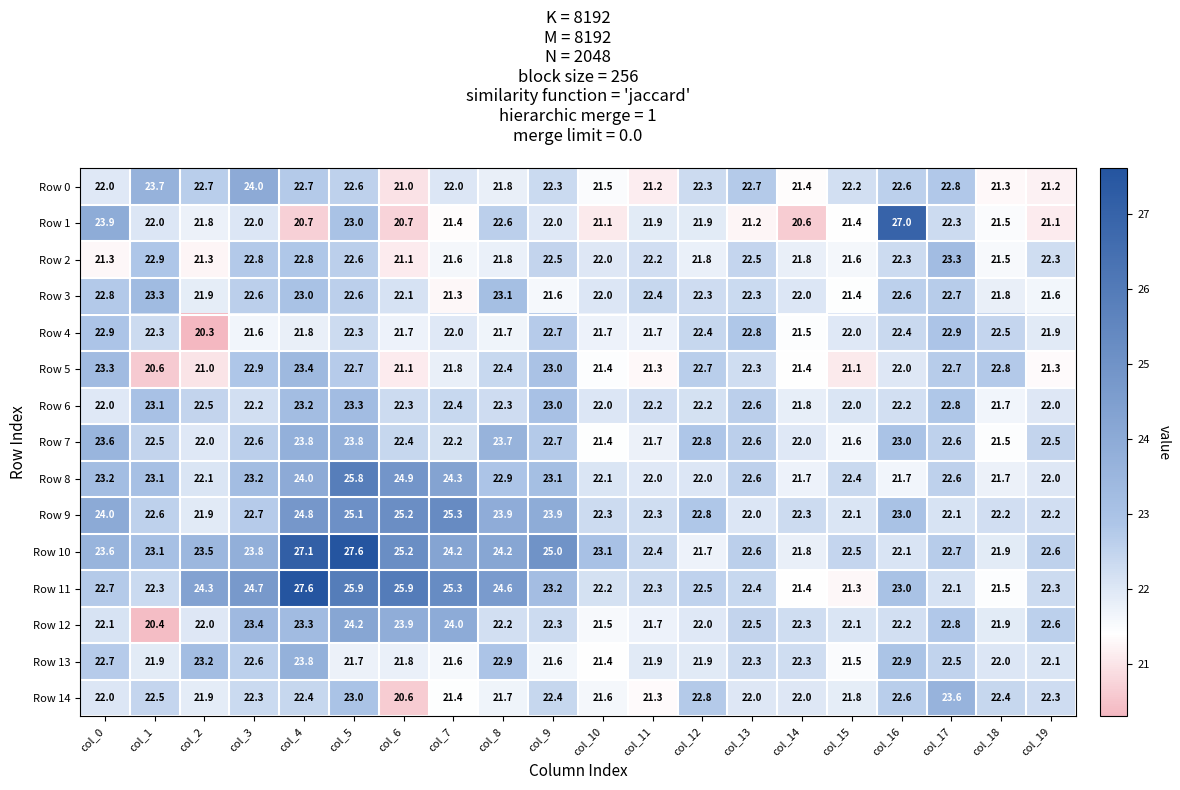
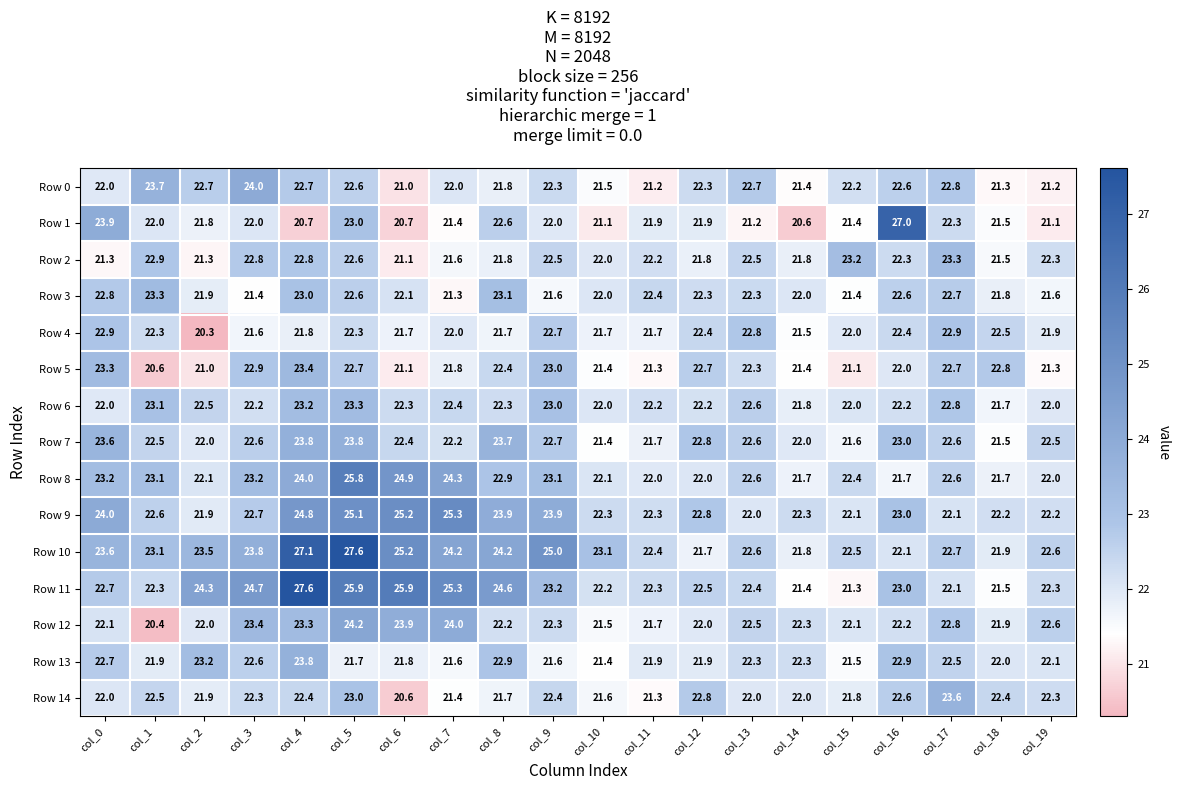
  {
    "Row 2": {
      "col_0": 21.3,
      "col_1": 22.9,
      "col_2": 21.3,
      "col_3": 22.8,
      "col_4": 22.8,
      "col_5": 22.6,
      "col_6": 21.1,
      "col_7": 21.6,
      "col_8": 21.8,
      "col_9": 22.5,
      "col_10": 22.0,
      "col_11": 22.2,
      "col_12": 21.8,
      "col_13": 22.5,
      "col_14": 21.8,
-     "col_15": 21.6,
+     "col_15": 23.2,
      "col_16": 22.3,
      "col_17": 23.3,
      "col_18": 21.5,
      "col_19": 22.3
    },
    "Row 3": {
      "col_0": 22.8,
      "col_1": 23.3,
      "col_2": 21.9,
-     "col_3": 22.6,
+     "col_3": 21.4,
      "col_4": 23.0,
      "col_5": 22.6,
      "col_6": 22.1,
      "col_7": 21.3,
      "col_8": 23.1,
      "col_9": 21.6,
      "col_10": 22.0,
      "col_11": 22.4,
      "col_12": 22.3,
      "col_13": 22.3,
      "col_14": 22.0,
      "col_15": 21.4,
      "col_16": 22.6,
      "col_17": 22.7,
      "col_18": 21.8,
      "col_19": 21.6
    }
  }
